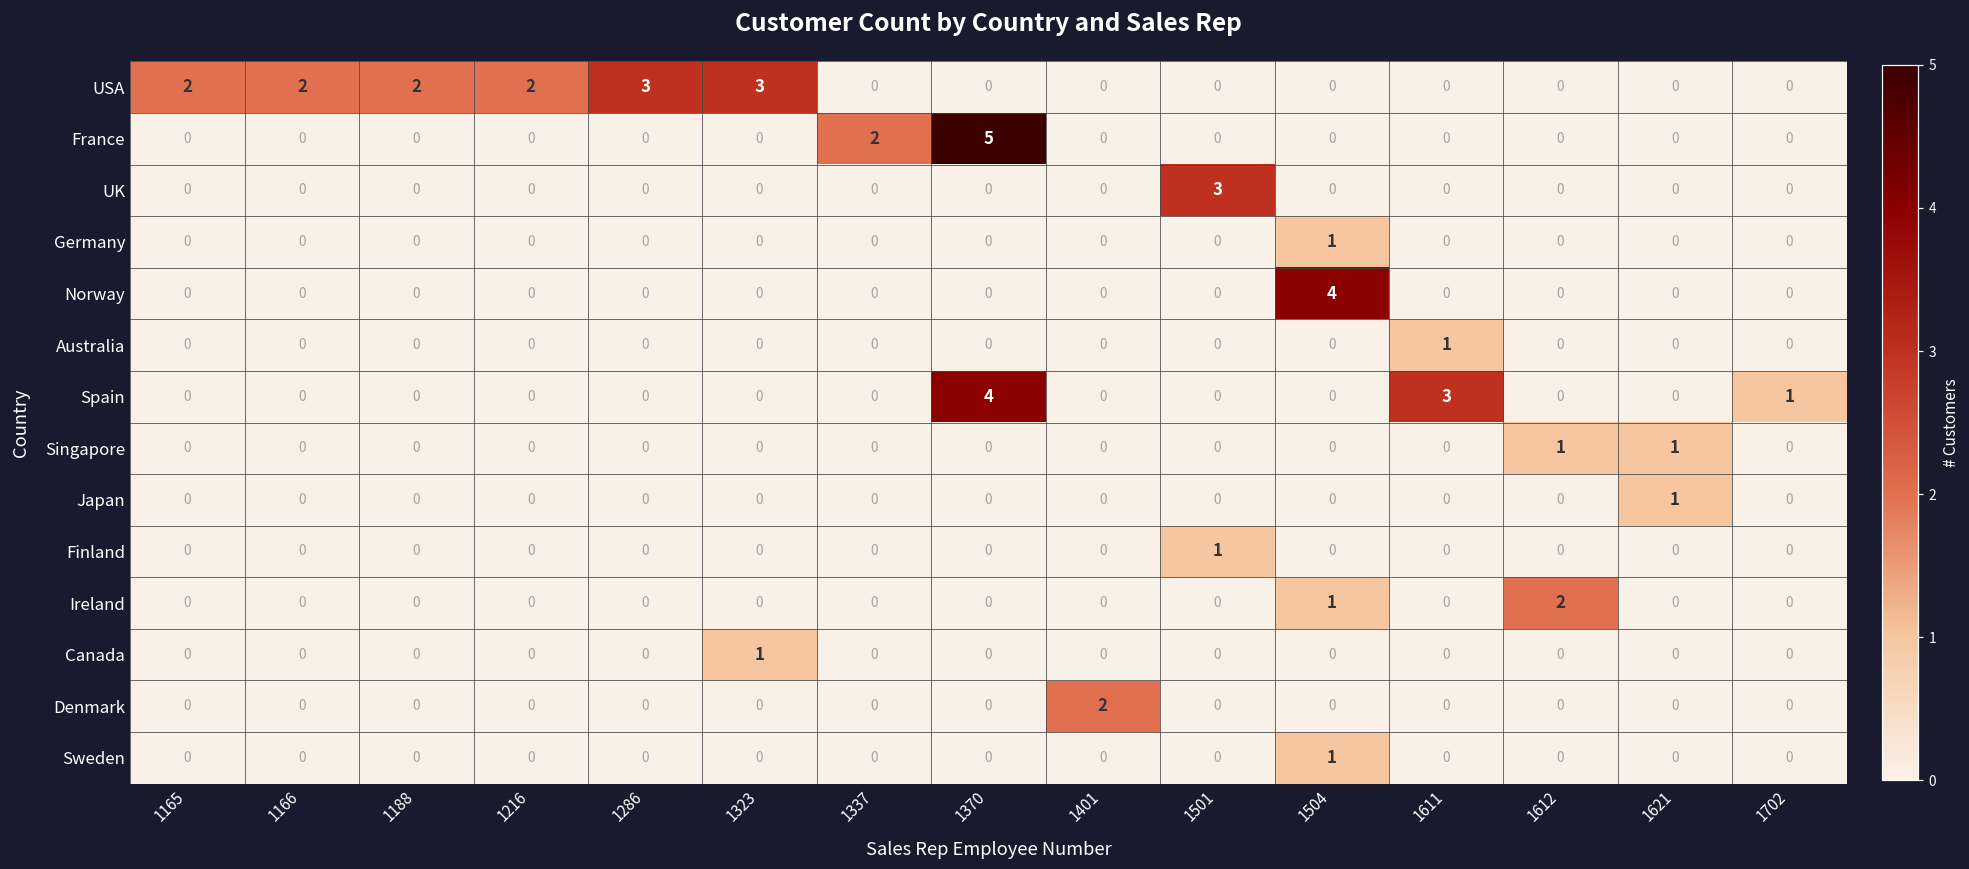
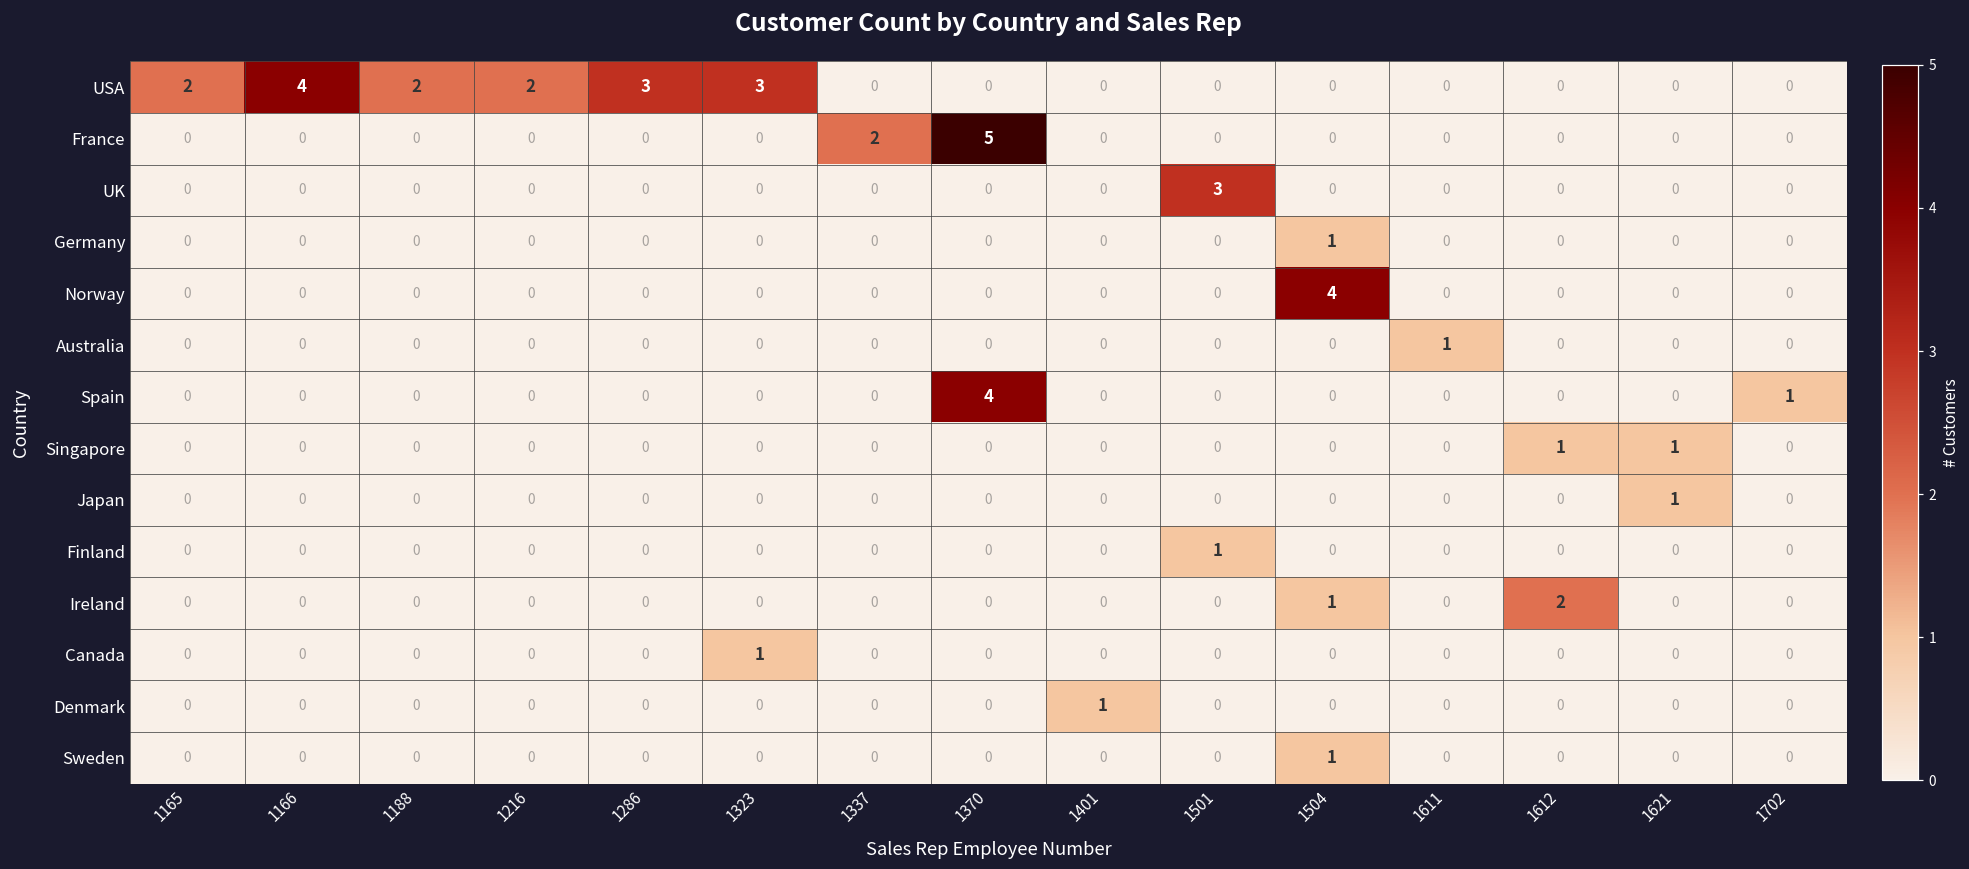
  {
    "USA": {
      "1165": 2,
-     "1166": 2,
+     "1166": 4,
      "1188": 2,
      "1216": 2,
      "1286": 3,
      "1323": 3,
      "1337": 0,
      "1370": 0,
      "1401": 0,
      "1501": 0,
      "1504": 0,
      "1611": 0,
      "1612": 0,
      "1621": 0,
      "1702": 0
    },
    "Spain": {
      "1165": 0,
      "1166": 0,
      "1188": 0,
      "1216": 0,
      "1286": 0,
      "1323": 0,
      "1337": 0,
      "1370": 4,
      "1401": 0,
      "1501": 0,
      "1504": 0,
-     "1611": 3,
+     "1611": 0,
      "1612": 0,
      "1621": 0,
      "1702": 1
    },
    "Denmark": {
      "1165": 0,
      "1166": 0,
      "1188": 0,
      "1216": 0,
      "1286": 0,
      "1323": 0,
      "1337": 0,
      "1370": 0,
-     "1401": 2,
+     "1401": 1,
      "1501": 0,
      "1504": 0,
      "1611": 0,
      "1612": 0,
      "1621": 0,
      "1702": 0
    }
  }
